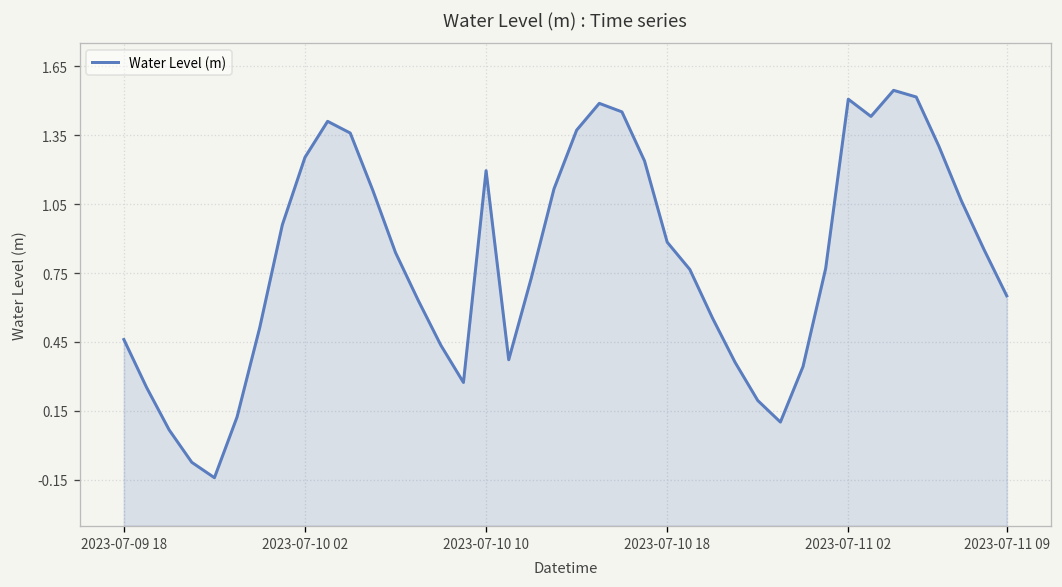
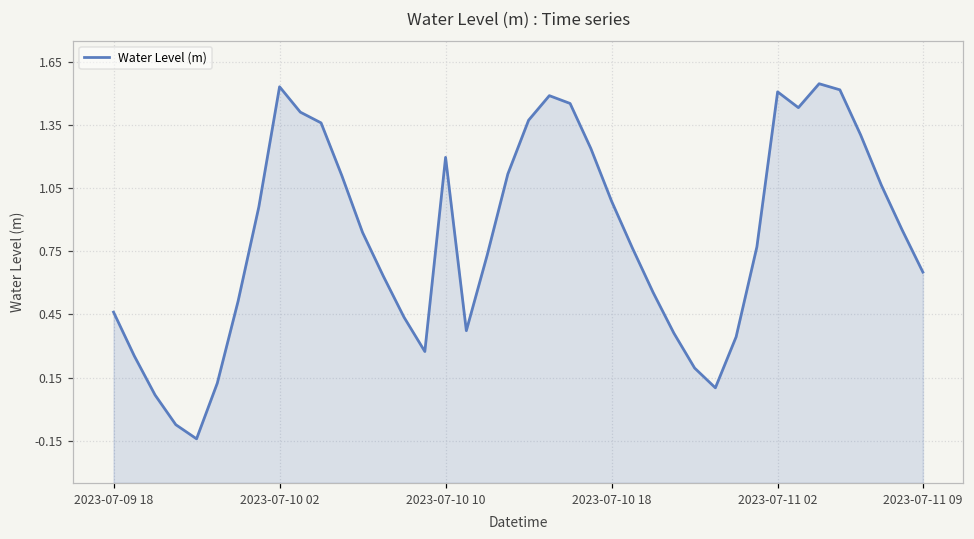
  {
    "2023-07-09 18": 0.46,
-   "2023-07-10 02": 1.25,
+   "2023-07-10 02": 1.53,
    "2023-07-10 10": 1.20,
-   "2023-07-10 18": 0.88,
+   "2023-07-10 18": 0.99,
    "2023-07-11 02": 1.51,
    "2023-07-11 09": 0.65
  }
